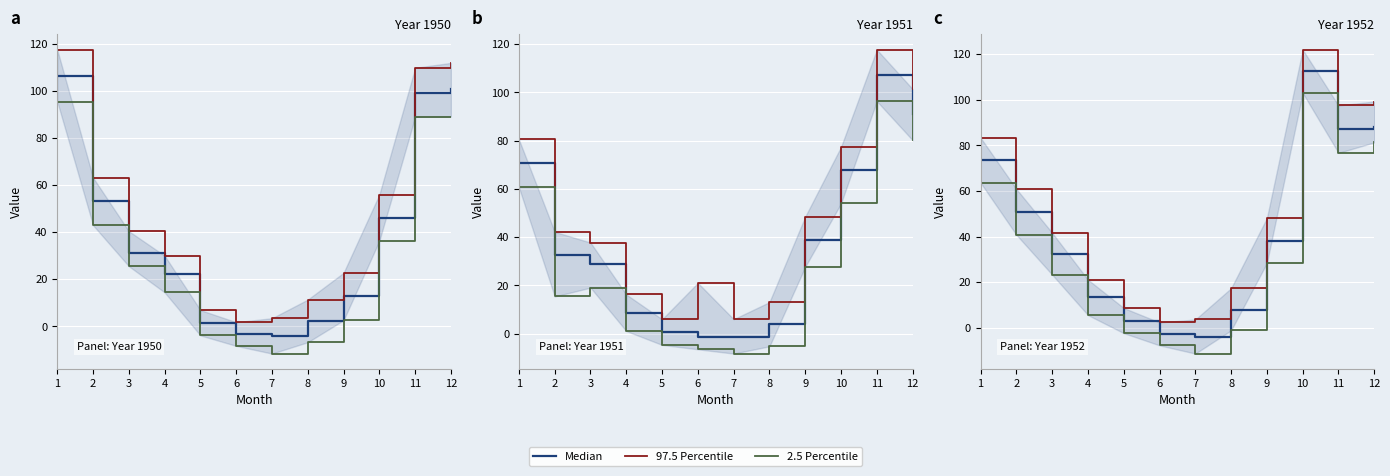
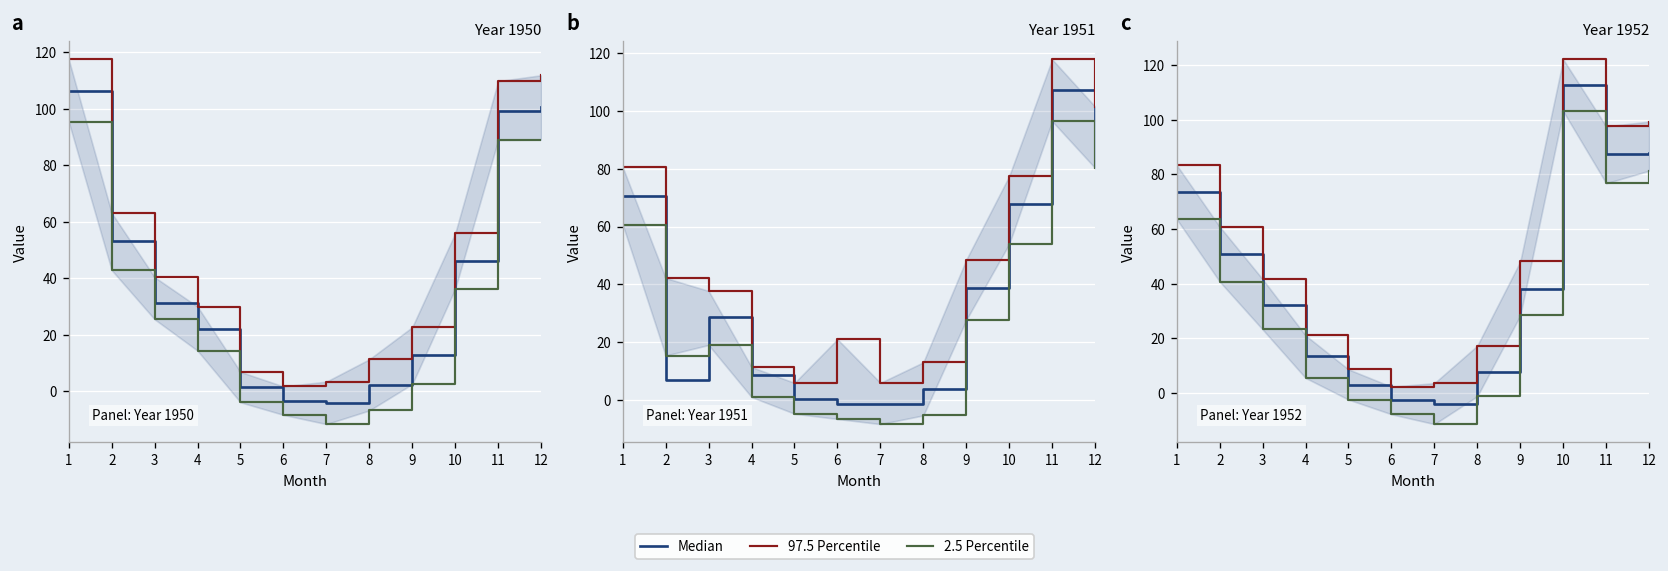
  {
    "Year 1950": {
      "Median": {
        "1": 106,
        "2": 53,
        "3": 31,
        "4": 22,
        "5": 1,
        "6": -3,
        "7": -4,
        "8": 2,
        "9": 13,
        "10": 46,
        "11": 99,
        "12": 101
      },
      "97.5 Percentile": {
        "1": 117,
        "2": 63,
        "3": 40,
        "4": 30,
        "5": 7,
        "6": 2,
        "7": 3,
        "8": 11,
        "9": 23,
        "10": 56,
        "11": 110,
        "12": 112
      },
      "2.5 Percentile": {
        "1": 95,
        "2": 43,
        "3": 26,
        "4": 14,
        "5": -4,
        "6": -8,
        "7": -12,
        "8": -7,
        "9": 3,
        "10": 36,
        "11": 89,
        "12": 89
      }
    },
    "Year 1951": {
      "Median": {
        "1": 71,
-       "2": 32,
+       "2": 7,
        "3": 29,
        "4": 9,
        "5": 1,
        "6": -1,
        "7": -1,
        "8": 4,
        "9": 39,
        "10": 68,
        "11": 107,
        "12": 91
      },
      "97.5 Percentile": {
        "1": 81,
        "2": 42,
        "3": 38,
-       "4": 16,
+       "4": 11,
        "5": 6,
        "6": 21,
        "7": 6,
        "8": 13,
        "9": 49,
        "10": 77,
        "11": 118,
        "12": 101
      },
      "2.5 Percentile": {
        "1": 61,
        "2": 15,
        "3": 19,
        "5": -5,
        "6": -7,
        "7": -8,
        "8": -5,
        "9": 28,
        "10": 54,
        "11": 96,
        "12": 80
      }
    },
    "Year 1952": {
      "Median": {
        "1": 73,
        "2": 51,
        "3": 32,
        "4": 13,
        "5": 3,
        "6": -3,
        "7": -4,
        "8": 8,
        "9": 38,
        "10": 113,
        "11": 87,
        "12": 88
      },
      "97.5 Percentile": {
        "1": 83,
        "2": 61,
        "3": 42,
        "4": 21,
        "5": 9,
        "6": 2,
        "7": 4,
        "8": 17,
        "9": 48,
        "10": 122,
        "11": 98,
        "12": 99
      },
      "2.5 Percentile": {
        "1": 64,
        "2": 41,
        "3": 23,
        "4": 6,
        "5": -2,
        "6": -8,
        "7": -11,
        "8": -1,
        "9": 28,
        "10": 103,
        "11": 77,
        "12": 81
      }
    }
  }
